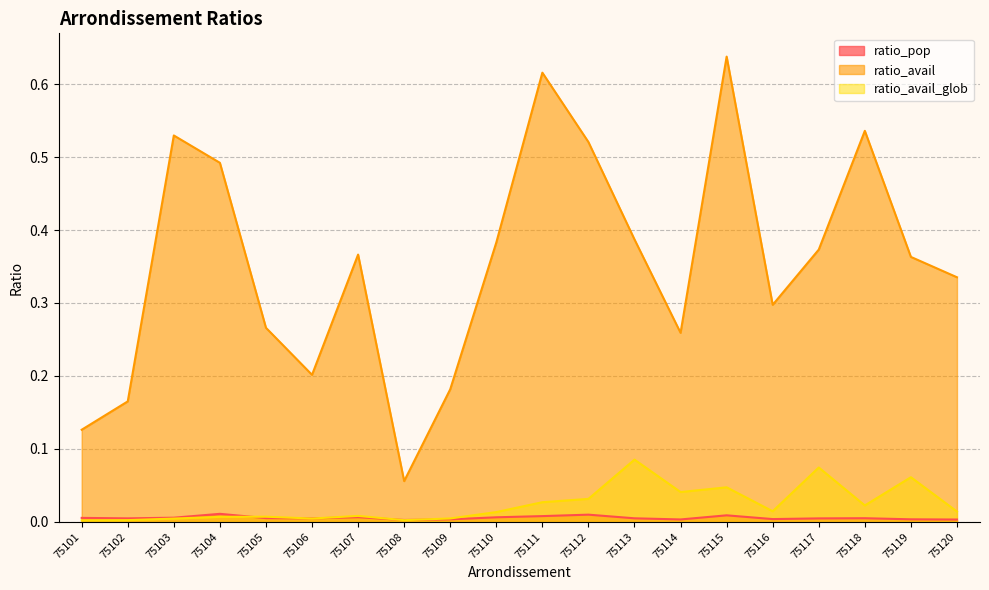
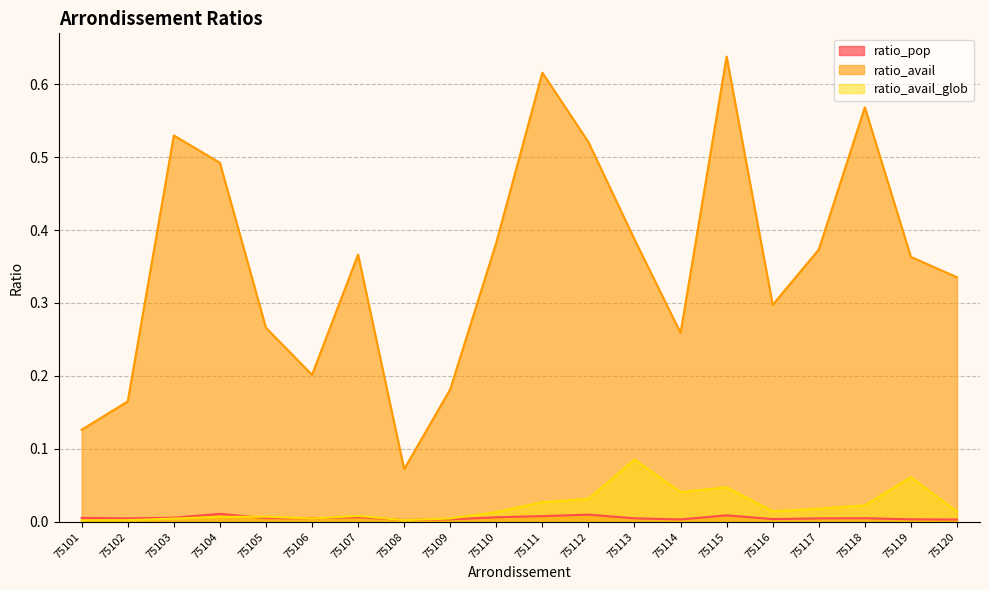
  {
    "ratio_pop": {
      "75104": 0.01,
      "75110": 0.01,
      "75111": 0.01,
      "75112": 0.01,
      "75113": 0.00,
      "75114": 0.00,
      "75115": 0.01,
      "75116": 0.00,
      "75117": 0.00,
      "75118": 0.01,
      "75119": 0.00,
      "75120": 0.00
    },
    "ratio_avail": {
      "75101": 0.13,
      "75102": 0.17,
      "75103": 0.53,
      "75104": 0.49,
      "75105": 0.27,
      "75106": 0.20,
      "75107": 0.37,
-     "75108": 0.06,
+     "75108": 0.07,
      "75109": 0.18,
      "75110": 0.38,
      "75111": 0.62,
      "75112": 0.52,
      "75113": 0.39,
      "75114": 0.26,
      "75115": 0.64,
      "75116": 0.30,
      "75117": 0.37,
-     "75118": 0.54,
+     "75118": 0.57,
      "75119": 0.36,
      "75120": 0.34
    },
    "ratio_avail_glob": {
      "75104": 0.01,
      "75110": 0.01,
      "75111": 0.03,
      "75112": 0.03,
      "75113": 0.09,
      "75114": 0.04,
      "75115": 0.05,
      "75116": 0.01,
-     "75117": 0.07,
+     "75117": 0.02,
      "75118": 0.02,
      "75119": 0.06,
      "75120": 0.01
    }
  }
